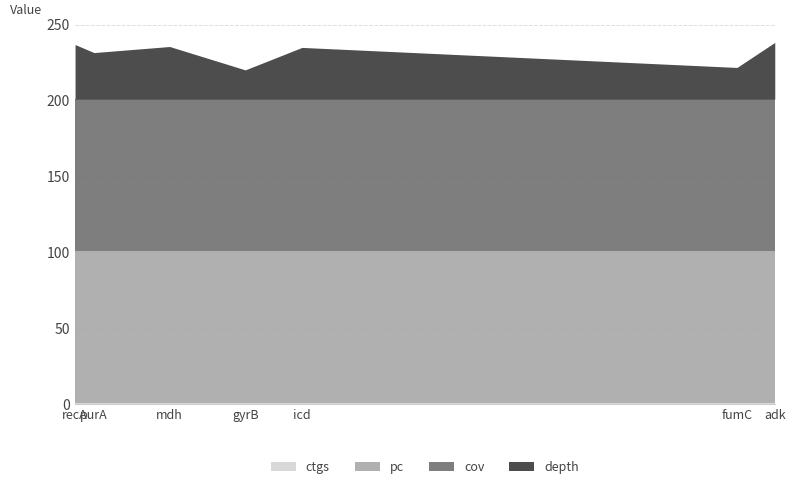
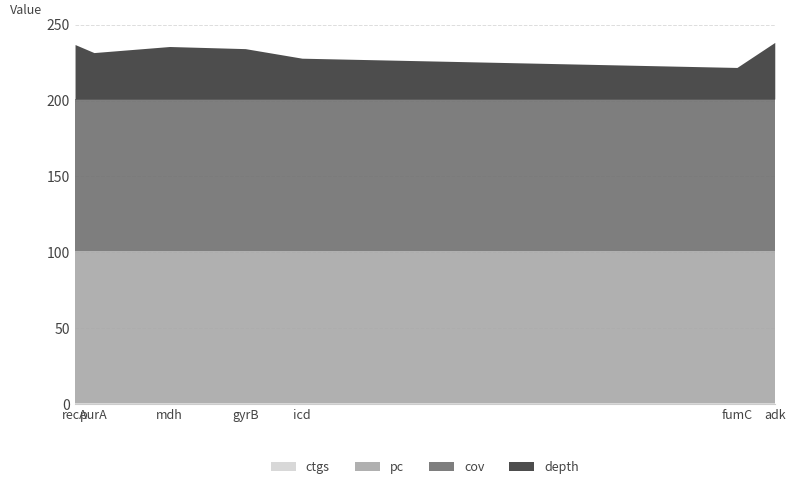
  {
    "pc": {
      "mdh": 100,
      "gyrB": 100,
      "icd": 100,
      "fumC": 100,
      "adk": 100
    },
    "cov": {
      "mdh": 100,
      "gyrB": 100,
      "icd": 100,
      "fumC": 100,
      "adk": 100
    },
    "depth": {
      "mdh": 35,
-     "gyrB": 19,
-     "icd": 34,
+     "gyrB": 33,
+     "icd": 27,
      "fumC": 21,
      "adk": 37
    }
  }
